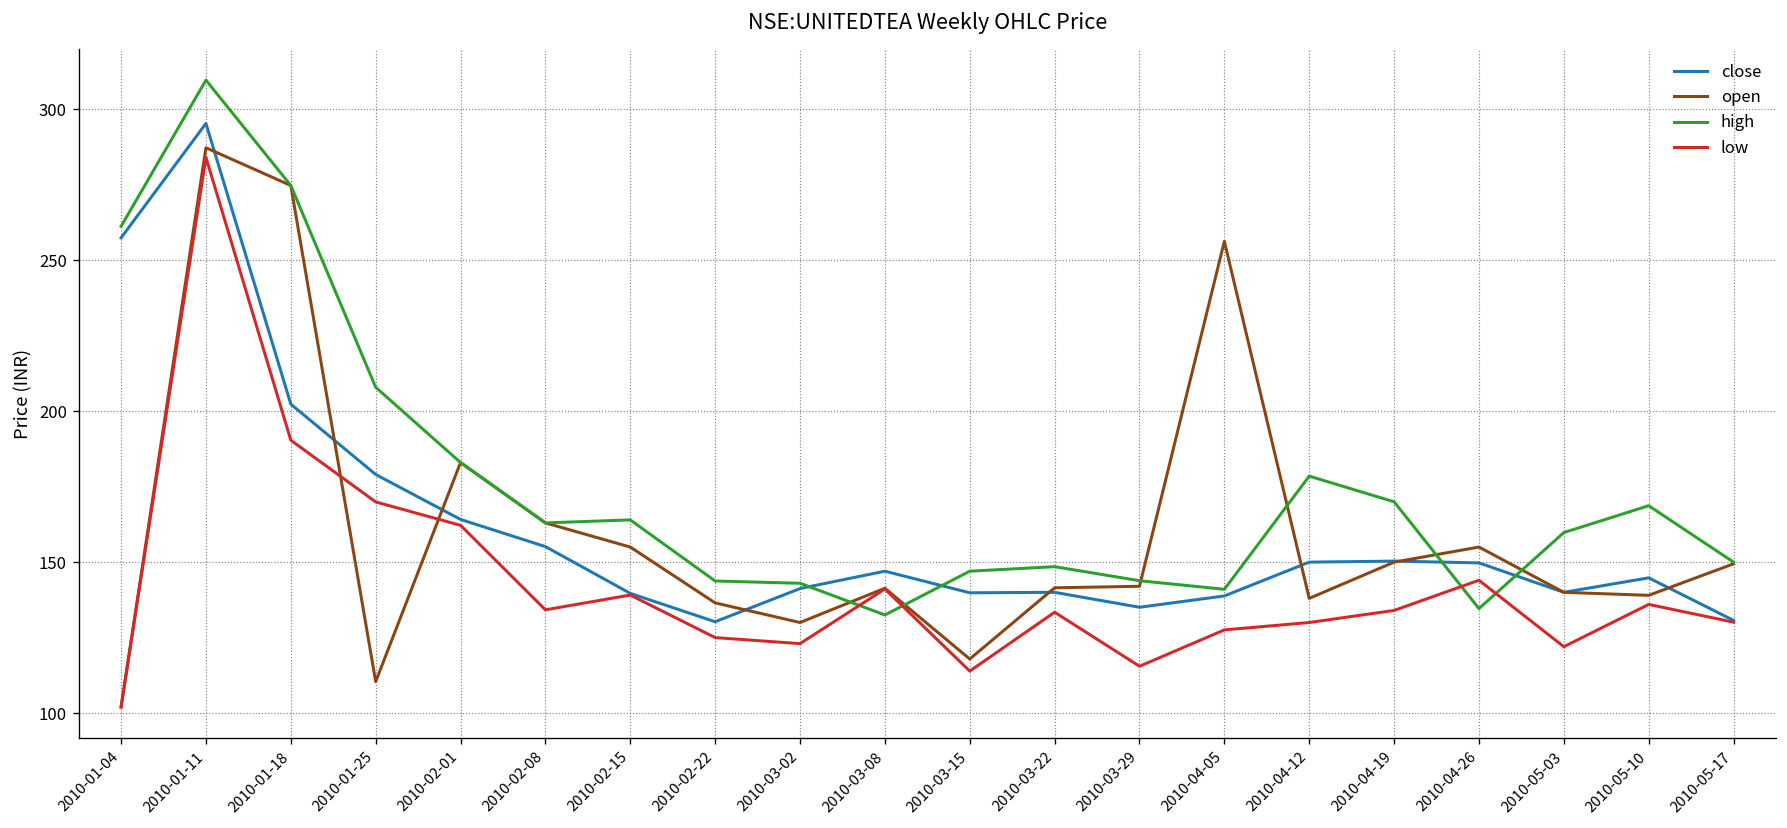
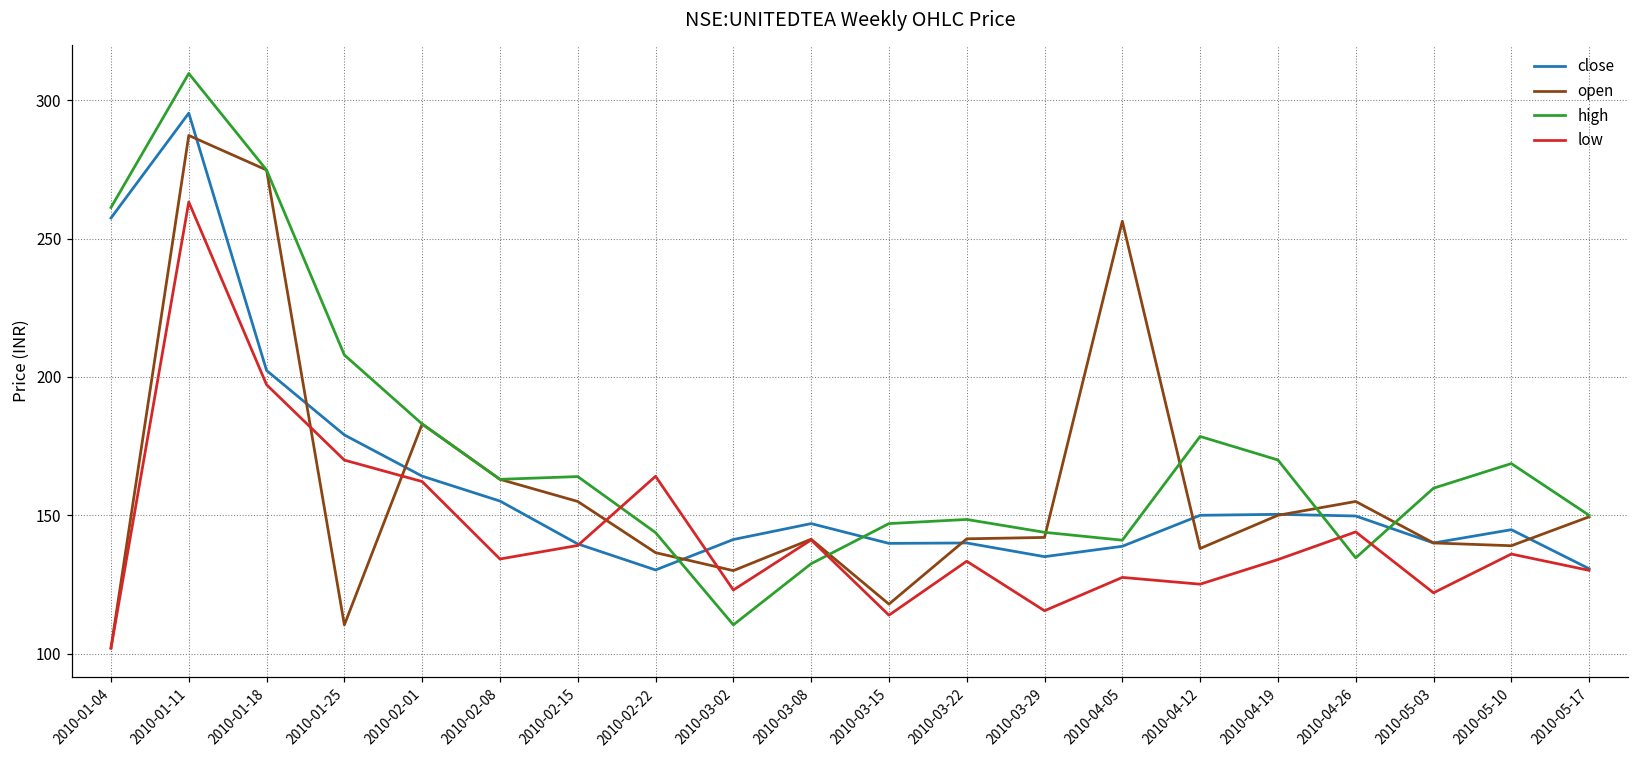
  {
    "close": {
      "2010-01-04": 257,
      "2010-01-11": 295,
      "2010-01-18": 202,
      "2010-01-25": 179,
      "2010-02-01": 164,
      "2010-02-08": 155,
      "2010-02-22": 130,
      "2010-03-02": 141,
      "2010-03-08": 147,
      "2010-03-15": 140,
      "2010-03-22": 140,
      "2010-03-29": 135,
      "2010-04-05": 139,
      "2010-04-12": 150,
      "2010-04-26": 150,
      "2010-05-10": 145
    },
    "open": {
      "2010-01-11": 287,
      "2010-01-25": 110,
      "2010-02-15": 155,
      "2010-02-22": 137,
      "2010-03-02": 130,
      "2010-03-15": 118,
      "2010-03-22": 142,
      "2010-03-29": 142,
      "2010-04-05": 256,
      "2010-04-12": 138,
      "2010-04-26": 155,
      "2010-05-10": 139
    },
    "high": {
      "2010-01-04": 261,
      "2010-01-11": 310,
      "2010-01-25": 208,
      "2010-02-15": 164,
      "2010-02-22": 144,
-     "2010-03-02": 143,
+     "2010-03-02": 110,
      "2010-03-08": 133,
      "2010-03-15": 147,
      "2010-03-22": 149,
      "2010-03-29": 144,
      "2010-04-05": 141,
      "2010-04-12": 179,
      "2010-04-19": 170,
      "2010-04-26": 135,
      "2010-05-03": 160,
      "2010-05-10": 169
    },
    "low": {
-     "2010-01-11": 284,
-     "2010-01-18": 190,
+     "2010-01-11": 263,
+     "2010-01-18": 197,
      "2010-01-25": 170,
      "2010-02-01": 162,
      "2010-02-08": 134,
-     "2010-02-22": 125,
+     "2010-02-22": 164,
      "2010-03-02": 123,
      "2010-03-15": 114,
      "2010-03-22": 133,
      "2010-03-29": 116,
      "2010-04-05": 128,
-     "2010-04-12": 130,
+     "2010-04-12": 125,
      "2010-04-19": 134,
      "2010-04-26": 144,
      "2010-05-03": 122,
      "2010-05-10": 136
    }
  }
